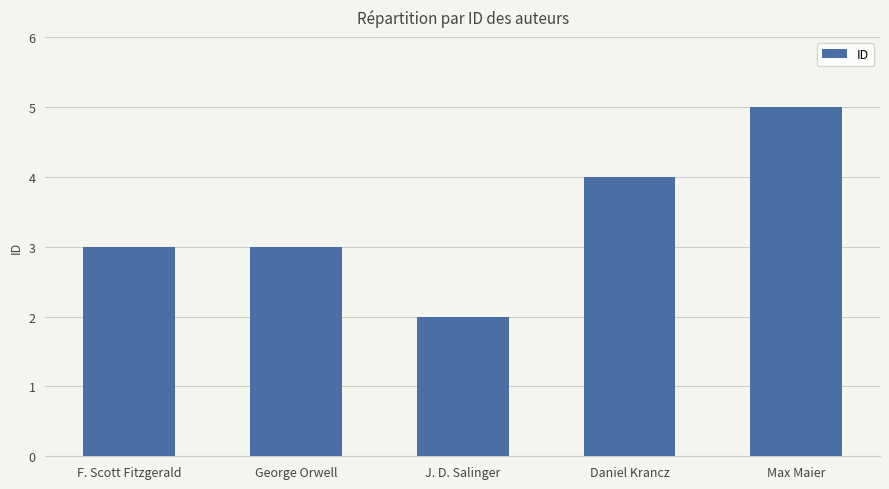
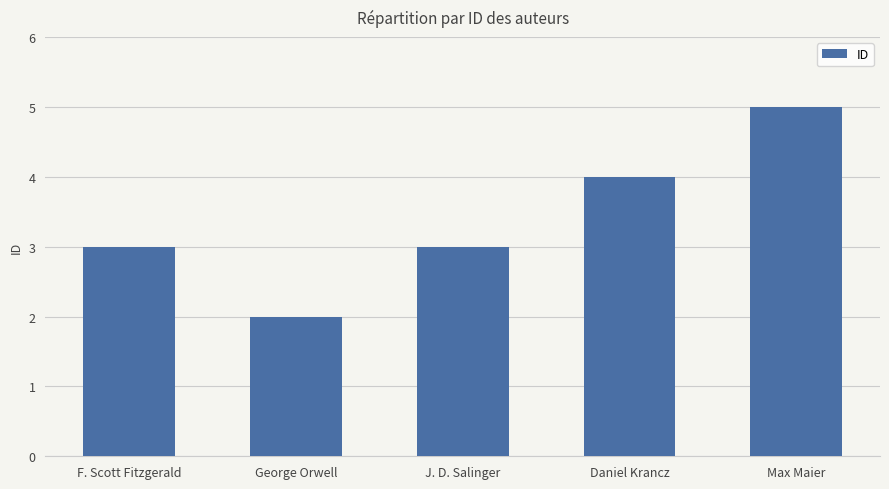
  {
    "F. Scott Fitzgerald": 3,
-   "George Orwell": 3,
-   "J. D. Salinger": 2,
+   "George Orwell": 2,
+   "J. D. Salinger": 3,
    "Daniel Krancz": 4,
    "Max Maier": 5
  }
